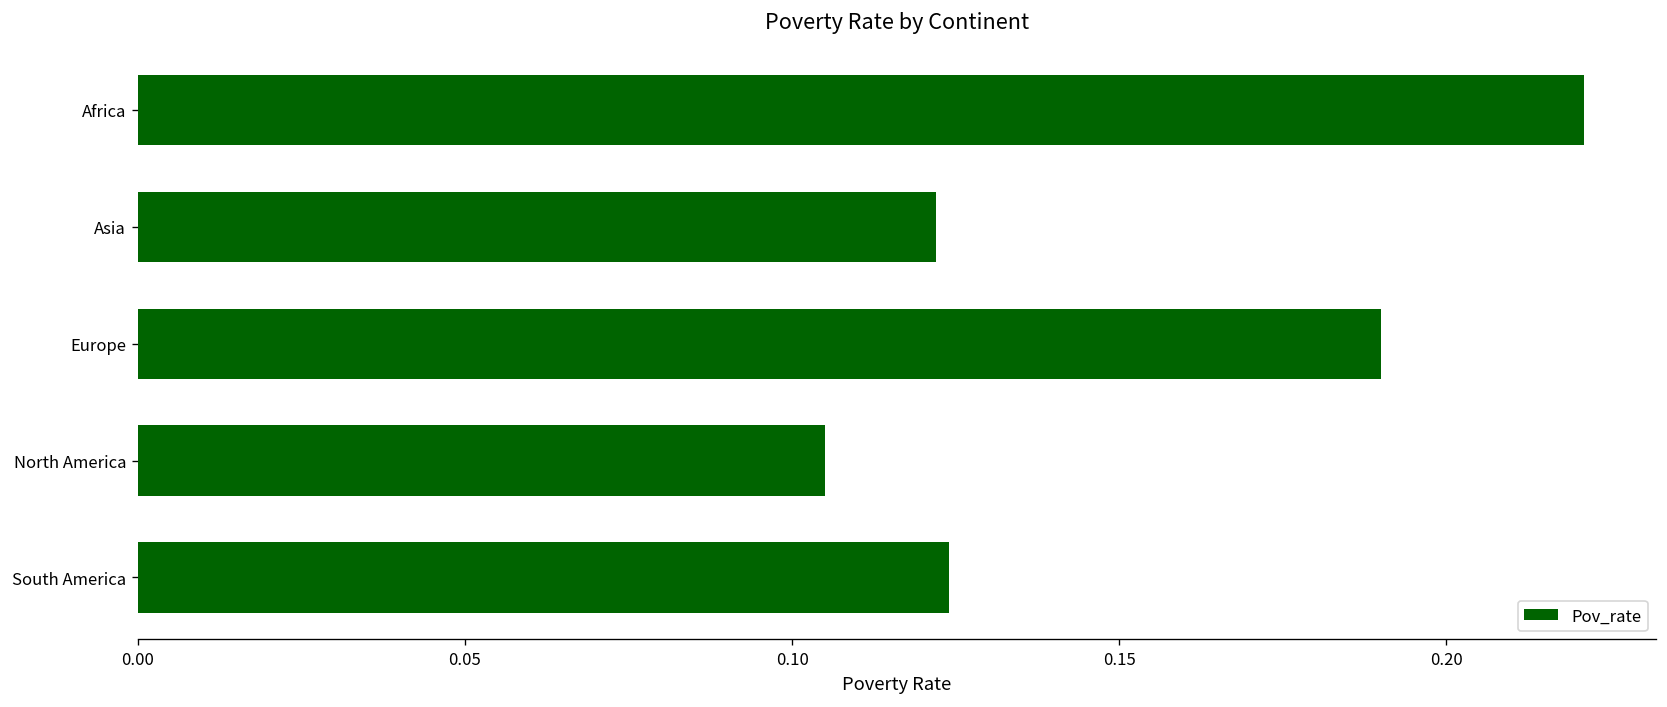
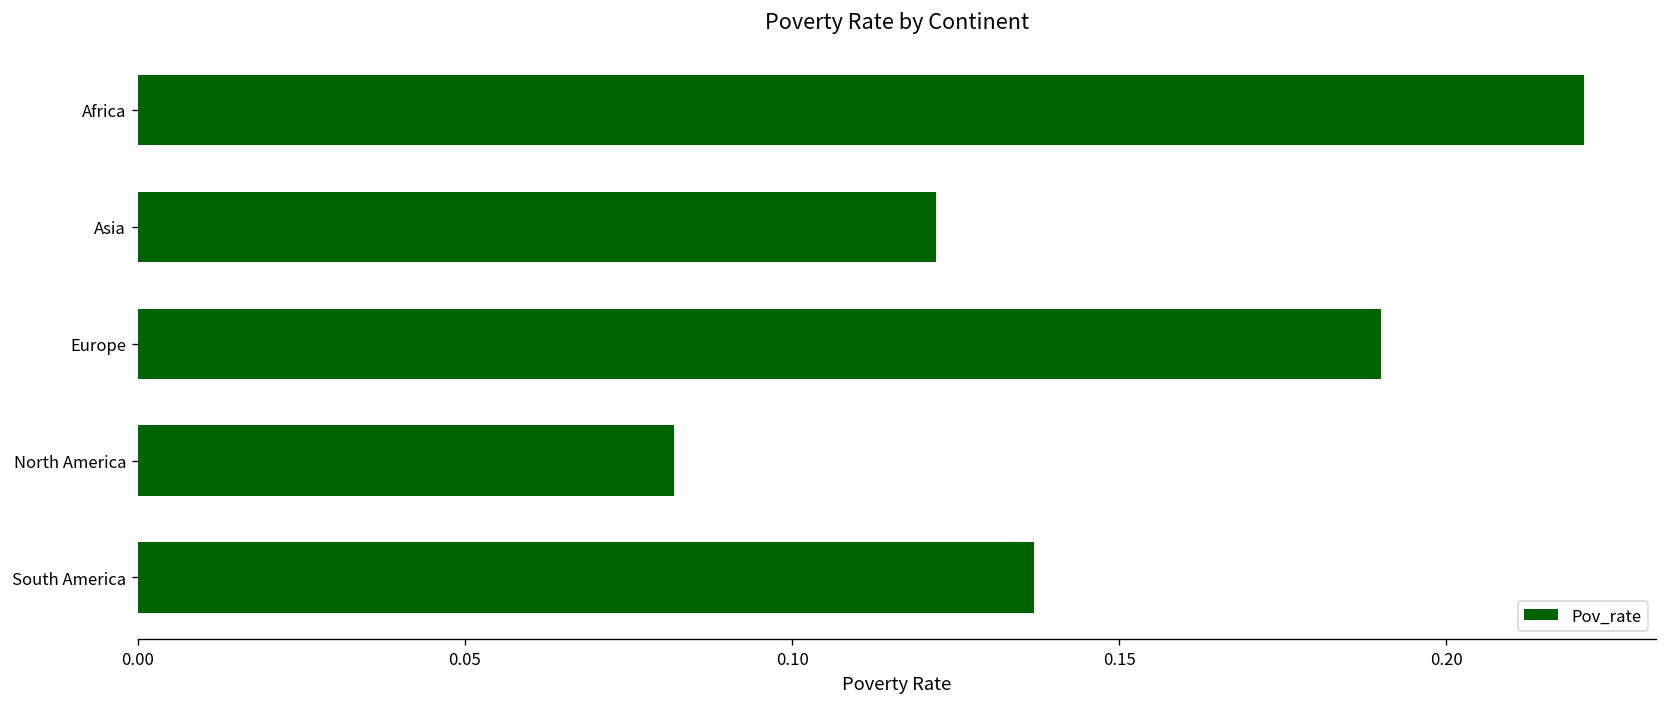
  {
    "Africa": 0.221,
    "Asia": 0.122,
    "Europe": 0.190,
-   "North America": 0.105,
-   "South America": 0.124
+   "North America": 0.082,
+   "South America": 0.137
  }
